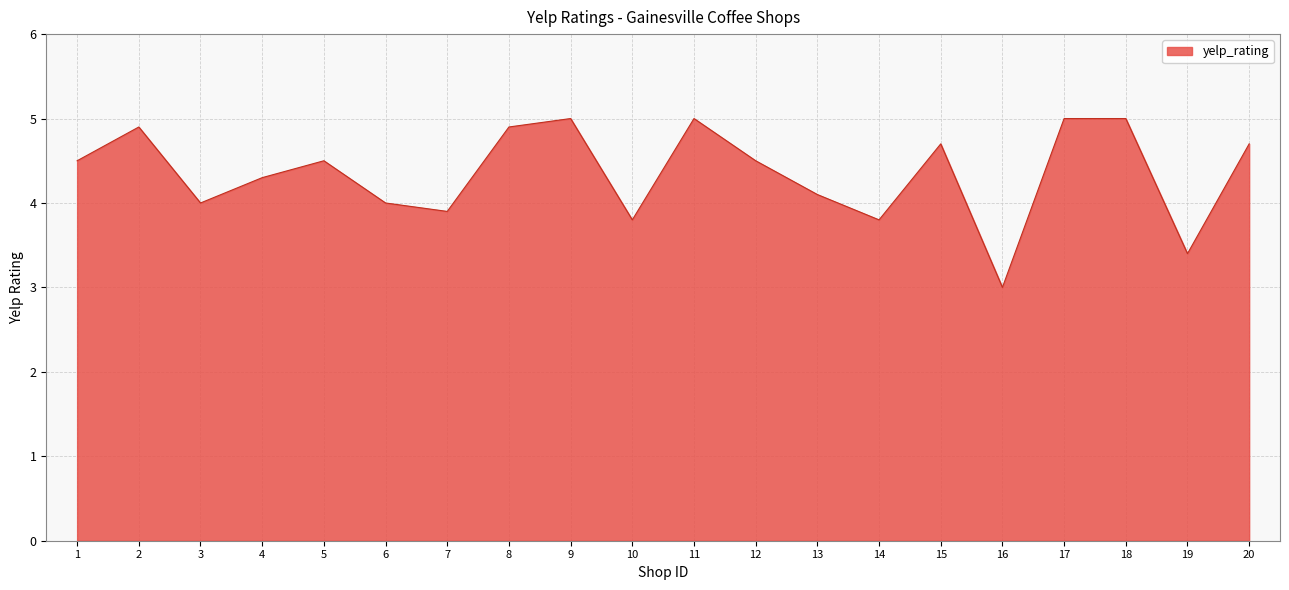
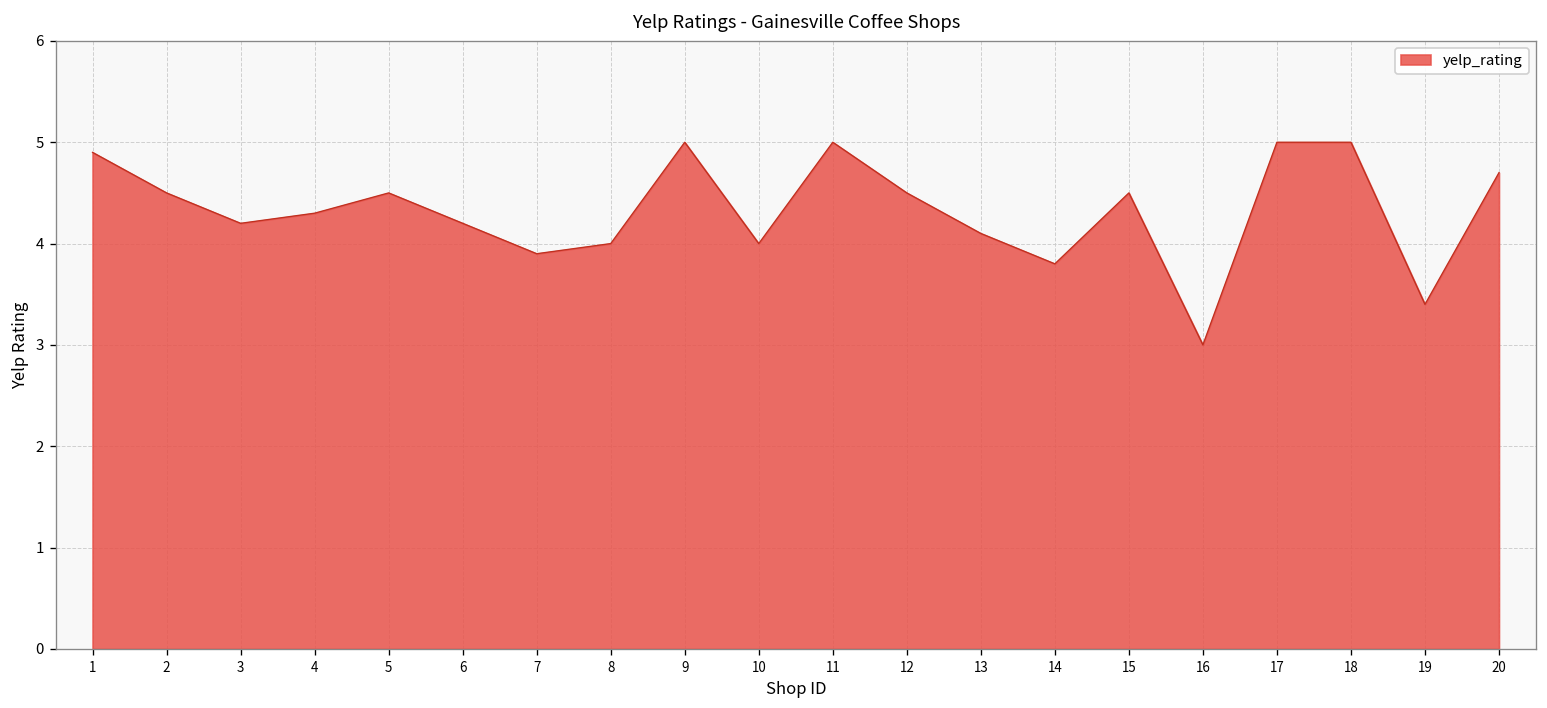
  {
-   "1": 4.5,
-   "2": 4.9,
-   "3": 4.0,
+   "1": 4.9,
+   "2": 4.5,
+   "3": 4.2,
    "4": 4.3,
    "5": 4.5,
-   "6": 4.0,
+   "6": 4.2,
    "7": 3.9,
-   "8": 4.9,
+   "8": 4.0,
    "9": 5.0,
-   "10": 3.8,
+   "10": 4.0,
    "11": 5.0,
    "12": 4.5,
    "13": 4.1,
    "14": 3.8,
-   "15": 4.7,
+   "15": 4.5,
    "16": 3.0,
    "17": 5.0,
    "18": 5.0,
    "19": 3.4,
    "20": 4.7
  }
